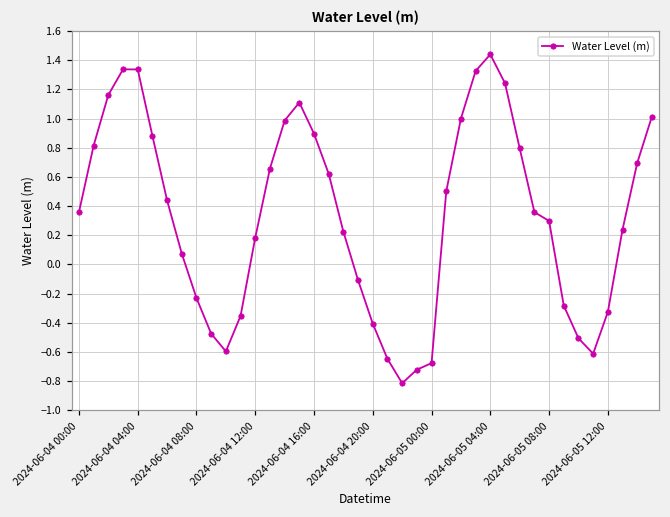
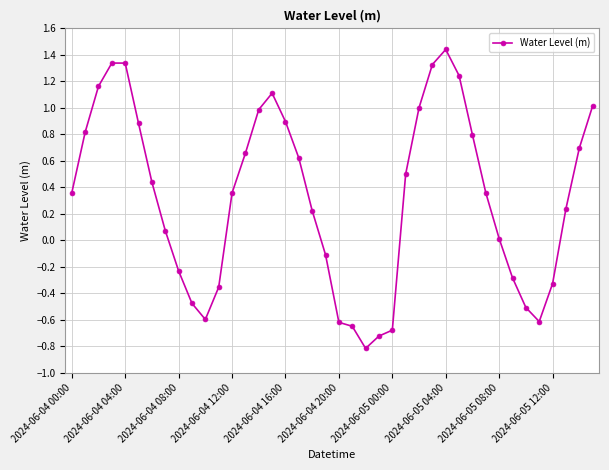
  {
    "2024-06-04 00:00": 0.36,
    "2024-06-04 04:00": 1.34,
    "2024-06-04 08:00": -0.23,
-   "2024-06-04 12:00": 0.18,
+   "2024-06-04 12:00": 0.36,
    "2024-06-04 16:00": 0.90,
-   "2024-06-04 20:00": -0.41,
+   "2024-06-04 20:00": -0.62,
    "2024-06-05 00:00": -0.68,
    "2024-06-05 04:00": 1.44,
-   "2024-06-05 08:00": 0.30,
+   "2024-06-05 08:00": 0.01,
    "2024-06-05 12:00": -0.33
  }
